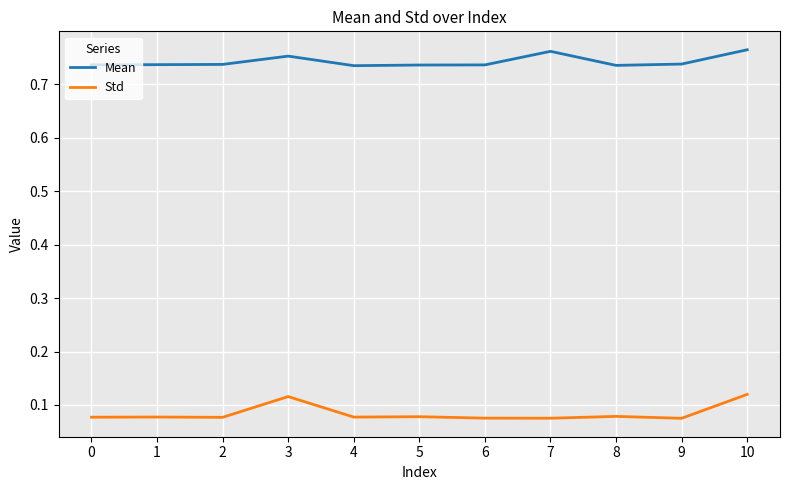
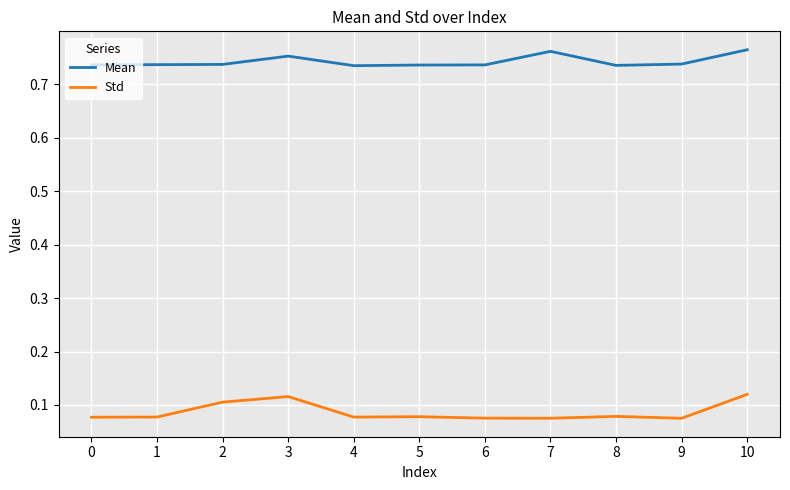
  {
    "Mean": {
      "1": 0.74,
      "2": 0.74,
      "3": 0.75,
      "4": 0.74,
      "5": 0.74,
      "6": 0.74,
      "7": 0.76,
      "8": 0.74,
      "9": 0.74,
      "10": 0.76
    },
    "Std": {
      "0": 0.08,
      "1": 0.08,
-     "2": 0.08,
+     "2": 0.11,
      "3": 0.12,
      "4": 0.08,
      "5": 0.08,
      "6": 0.08,
      "7": 0.08,
      "8": 0.08,
      "9": 0.07,
      "10": 0.12
    }
  }
